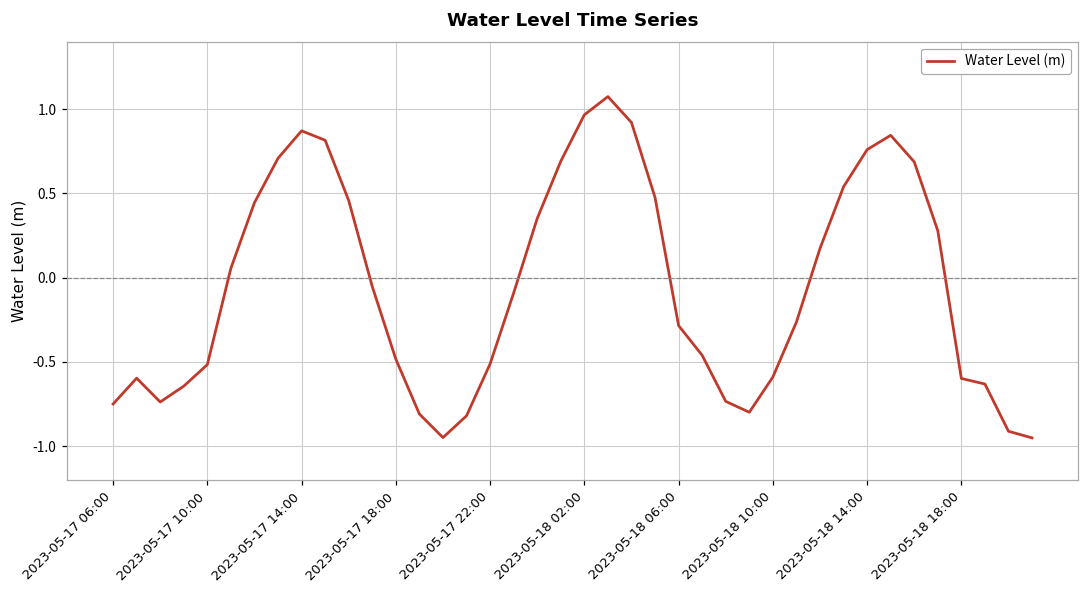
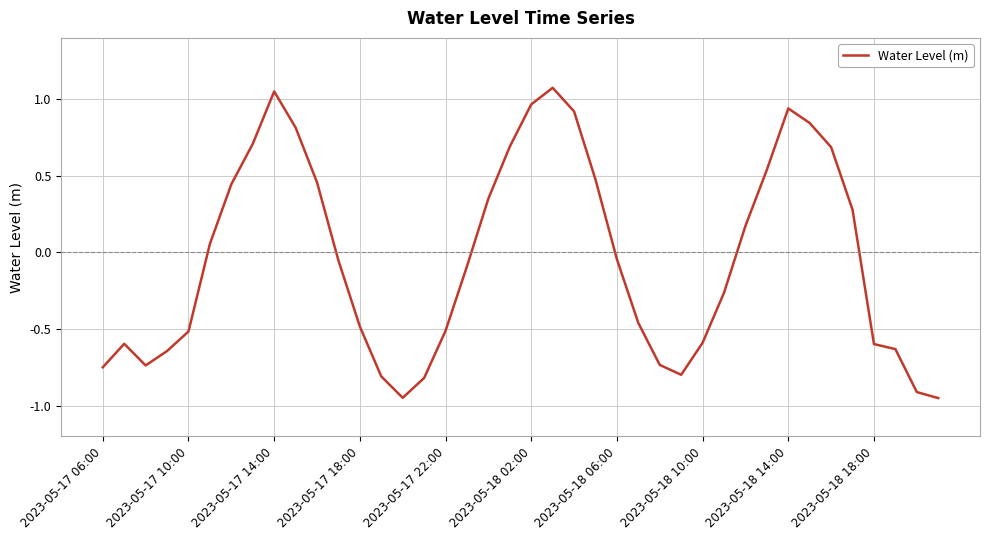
  {
    "2023-05-17 06:00": -0.75,
    "2023-05-17 10:00": -0.52,
-   "2023-05-17 14:00": 0.87,
+   "2023-05-17 14:00": 1.05,
    "2023-05-17 18:00": -0.48,
    "2023-05-17 22:00": -0.51,
    "2023-05-18 02:00": 0.97,
-   "2023-05-18 06:00": -0.28,
+   "2023-05-18 06:00": -0.04,
    "2023-05-18 10:00": -0.59,
-   "2023-05-18 14:00": 0.76,
+   "2023-05-18 14:00": 0.94,
    "2023-05-18 18:00": -0.60
  }
